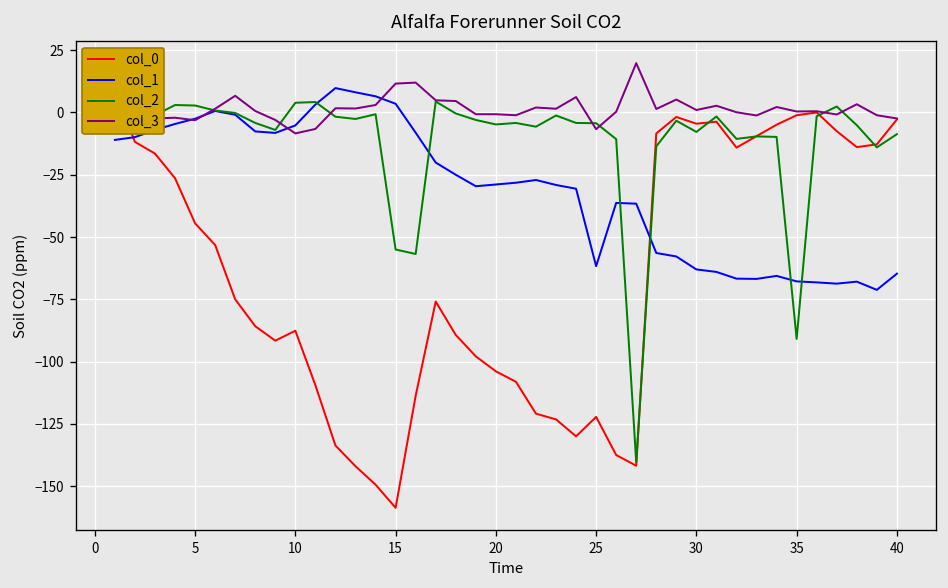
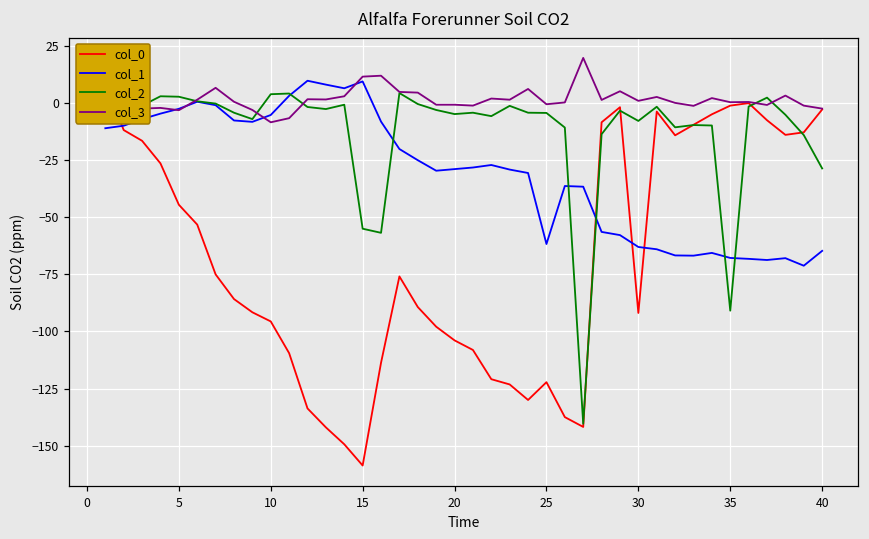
  {
    "col_0": {
      "5": -45,
-     "10": -88,
+     "10": -96,
      "15": -159,
      "20": -104,
      "25": -122,
-     "30": -5,
+     "30": -92,
      "35": -1
    },
    "col_1": {
      "10": -5,
-     "15": 4,
+     "15": 10,
      "20": -29,
      "25": -62,
      "30": -63,
      "35": -68,
      "40": -65
    },
    "col_2": {
      "5": 3,
      "10": 4,
      "15": -55,
      "20": -5,
      "25": -4,
      "30": -8,
      "35": -91,
-     "40": -9
+     "40": -29
    },
    "col_3": {
      "10": -8,
      "15": 12,
      "20": -1,
-     "25": -7,
+     "25": -1,
      "30": 1,
      "35": 0
    }
  }
